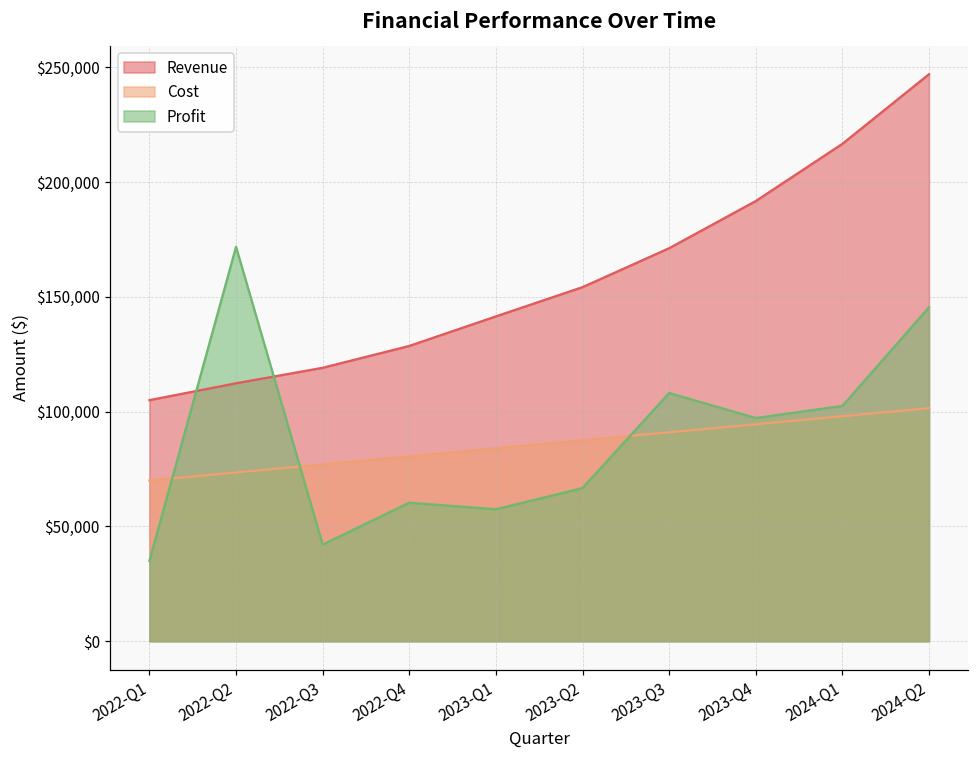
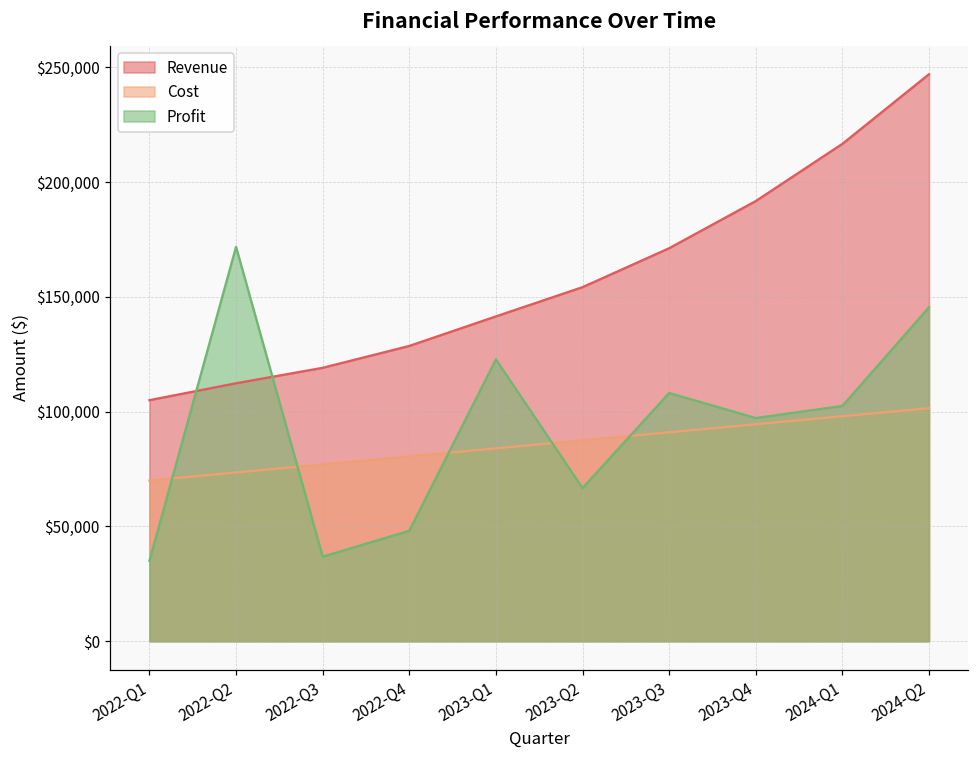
  {
    "Profit": {
      "2022-Q1": "$35,000",
      "2022-Q2": "$172,000",
-     "2022-Q3": "$42,000",
-     "2022-Q4": "$60,000",
-     "2023-Q1": "$57,000",
+     "2022-Q3": "$37,000",
+     "2022-Q4": "$48,000",
+     "2023-Q1": "$123,000",
      "2023-Q2": "$67,000",
      "2023-Q3": "$108,000",
      "2023-Q4": "$97,000",
      "2024-Q1": "$102,000",
      "2024-Q2": "$145,000"
    }
  }
